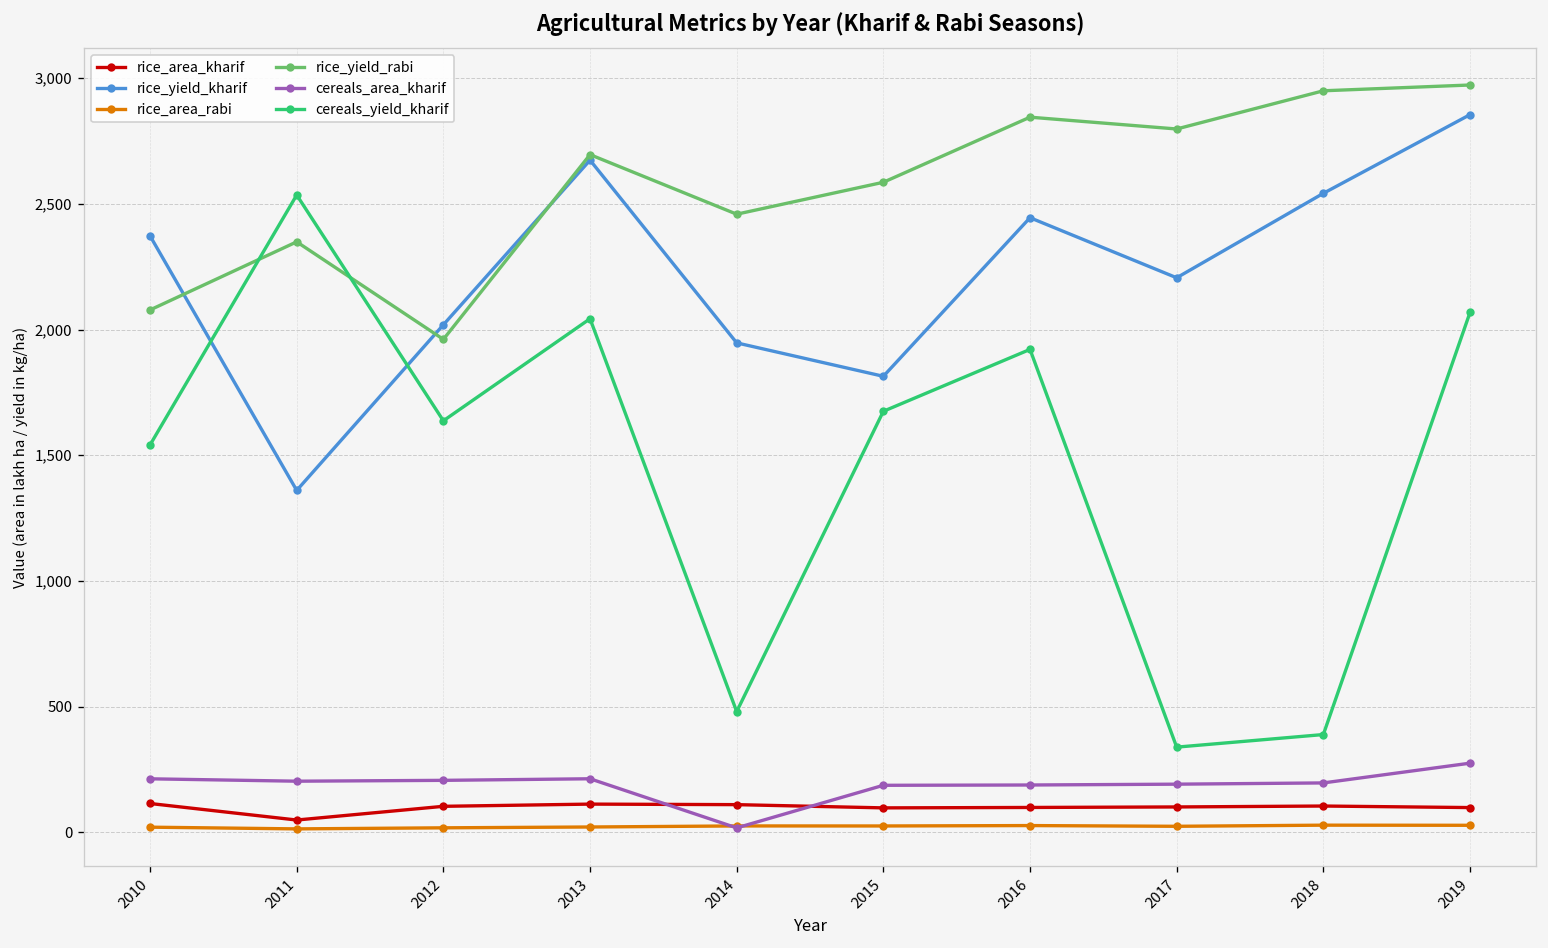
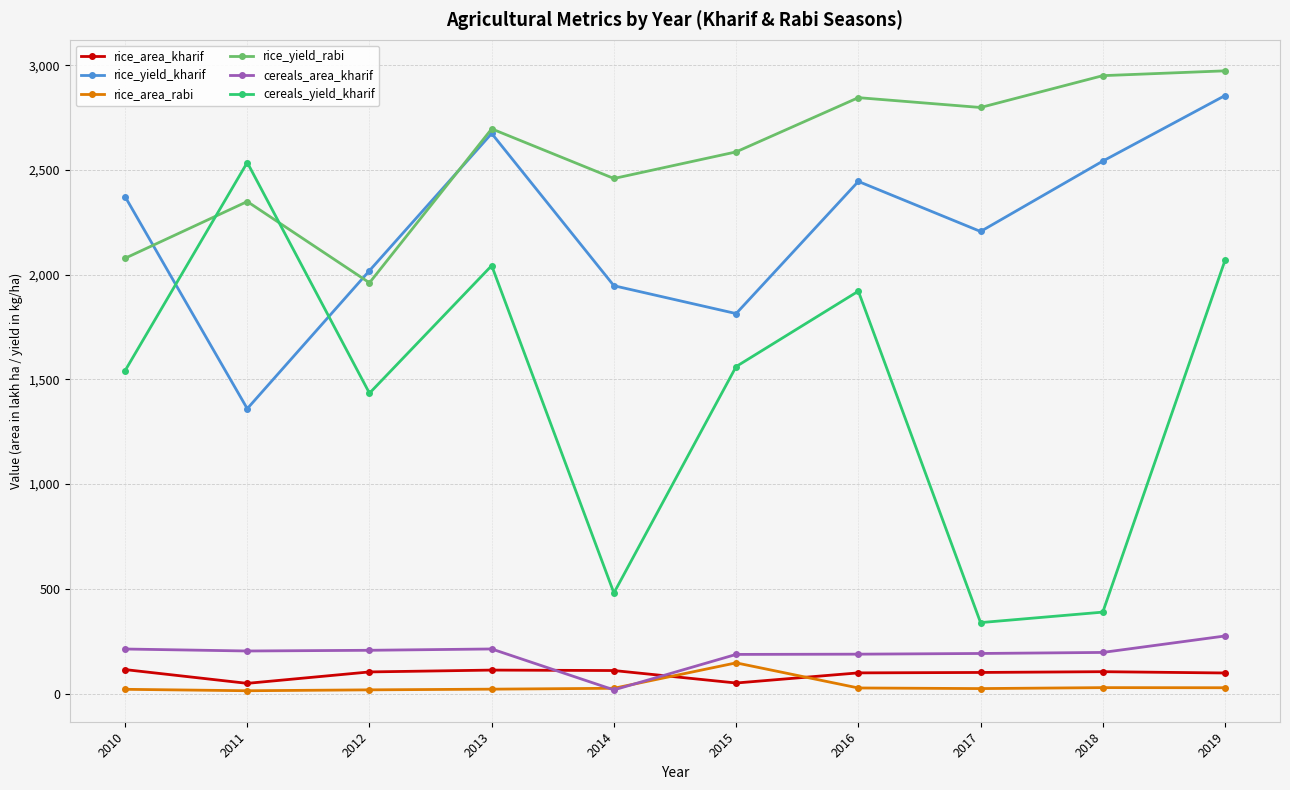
  {
    "rice_area_kharif": {
      "2010": "110",
      "2011": "50",
      "2012": "100",
      "2013": "110",
      "2014": "110",
-     "2015": "100",
+     "2015": "50",
      "2016": "100",
      "2017": "100",
      "2018": "100",
      "2019": "100"
    },
    "rice_yield_kharif": {
      "2010": "2,370",
      "2011": "1,360",
      "2012": "2,020",
      "2013": "2,670",
      "2014": "1,950",
      "2015": "1,810",
      "2016": "2,450",
      "2017": "2,210",
      "2018": "2,540",
      "2019": "2,860"
    },
    "rice_area_rabi": {
      "2010": "20",
      "2011": "10",
      "2012": "20",
      "2013": "20",
-     "2015": "20",
+     "2015": "150",
      "2016": "30",
      "2017": "20",
      "2018": "30",
      "2019": "30"
    },
    "rice_yield_rabi": {
      "2010": "2,080",
      "2011": "2,350",
      "2012": "1,960",
      "2013": "2,700",
      "2014": "2,460",
      "2015": "2,590",
      "2016": "2,850",
      "2017": "2,800",
      "2018": "2,950",
      "2019": "2,970"
    },
    "cereals_area_kharif": {
      "2010": "210",
      "2011": "200",
      "2012": "210",
      "2013": "210",
      "2015": "190",
      "2016": "190",
      "2017": "190",
      "2018": "200",
      "2019": "270"
    },
    "cereals_yield_kharif": {
      "2010": "1,540",
      "2011": "2,540",
-     "2012": "1,640",
+     "2012": "1,430",
      "2013": "2,040",
      "2014": "480",
-     "2015": "1,670",
+     "2015": "1,560",
      "2016": "1,920",
      "2017": "340",
      "2018": "390",
      "2019": "2,070"
    }
  }
